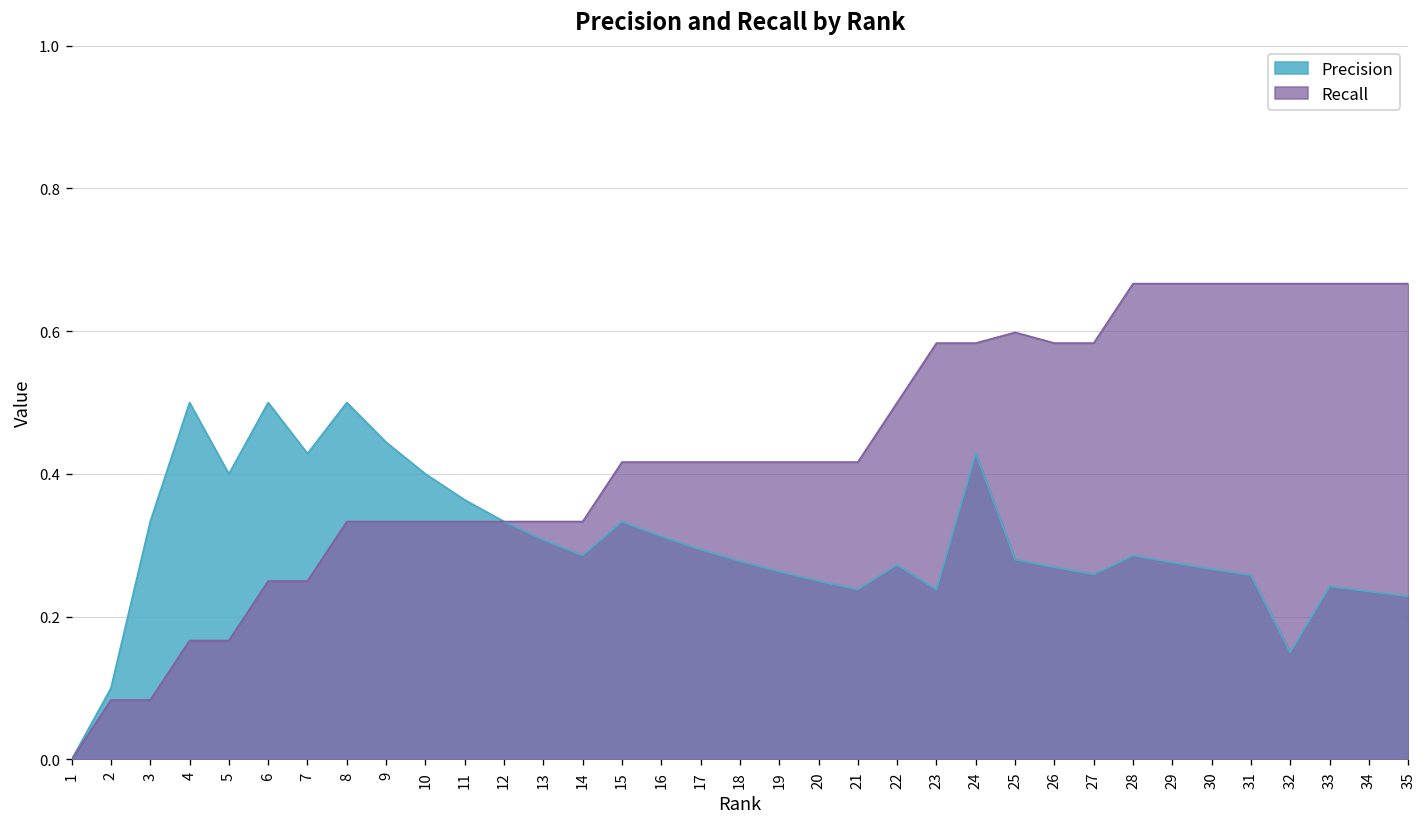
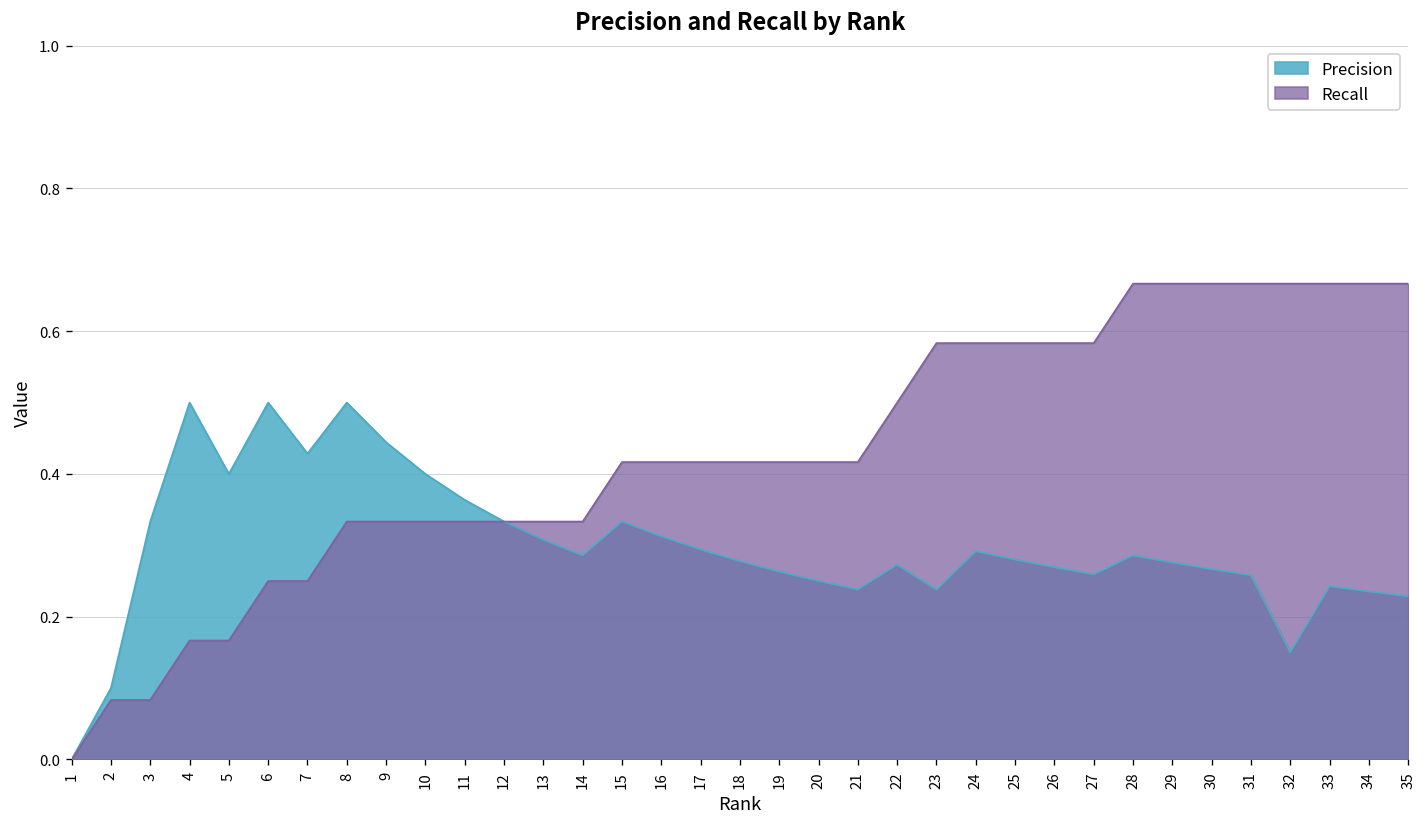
  {
    "Precision": {
      "2": 0.10,
      "3": 0.33,
      "4": 0.50,
      "5": 0.40,
      "6": 0.50,
      "7": 0.43,
      "8": 0.50,
      "9": 0.44,
      "10": 0.40,
      "11": 0.36,
      "13": 0.31,
      "14": 0.29,
      "15": 0.33,
      "16": 0.31,
      "17": 0.29,
      "18": 0.28,
      "19": 0.26,
      "20": 0.25,
      "21": 0.24,
      "22": 0.27,
      "23": 0.24,
-     "24": 0.43,
+     "24": 0.29,
      "25": 0.28,
      "26": 0.27,
      "27": 0.26,
      "28": 0.29,
      "29": 0.28,
      "30": 0.27,
      "31": 0.26,
      "32": 0.15,
      "33": 0.24,
      "34": 0.24,
      "35": 0.23
    },
    "Recall": {
      "2": 0.08,
      "3": 0.08,
      "4": 0.17,
      "5": 0.17,
      "6": 0.25,
      "7": 0.25,
      "8": 0.33,
      "9": 0.33,
      "10": 0.33,
      "11": 0.33,
      "13": 0.33,
      "14": 0.33,
      "15": 0.42,
      "16": 0.42,
      "17": 0.42,
      "18": 0.42,
      "19": 0.42,
      "20": 0.42,
      "21": 0.42,
      "22": 0.50,
      "23": 0.58,
      "24": 0.58,
-     "25": 0.60,
+     "25": 0.58,
      "26": 0.58,
      "27": 0.58,
      "28": 0.67,
      "29": 0.67,
      "30": 0.67,
      "31": 0.67,
      "32": 0.67,
      "33": 0.67,
      "34": 0.67,
      "35": 0.67
    }
  }
